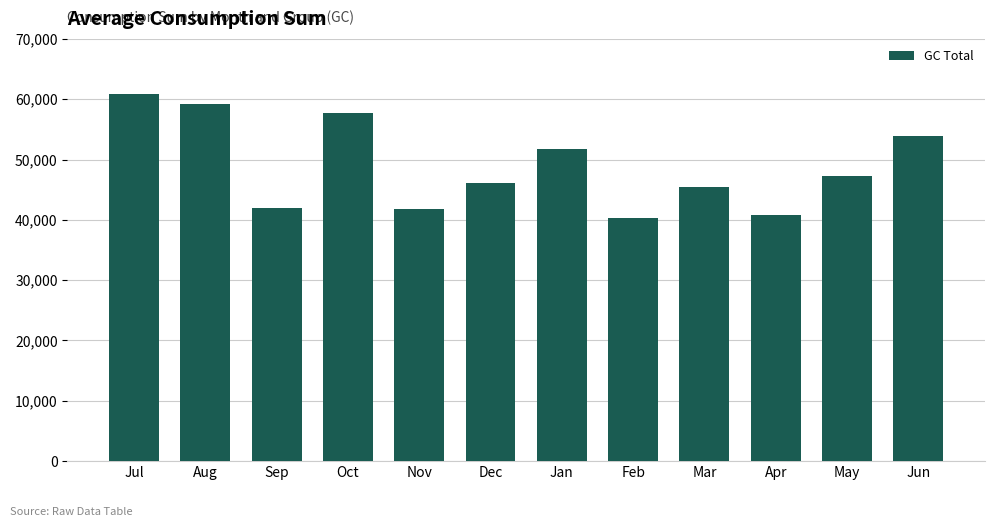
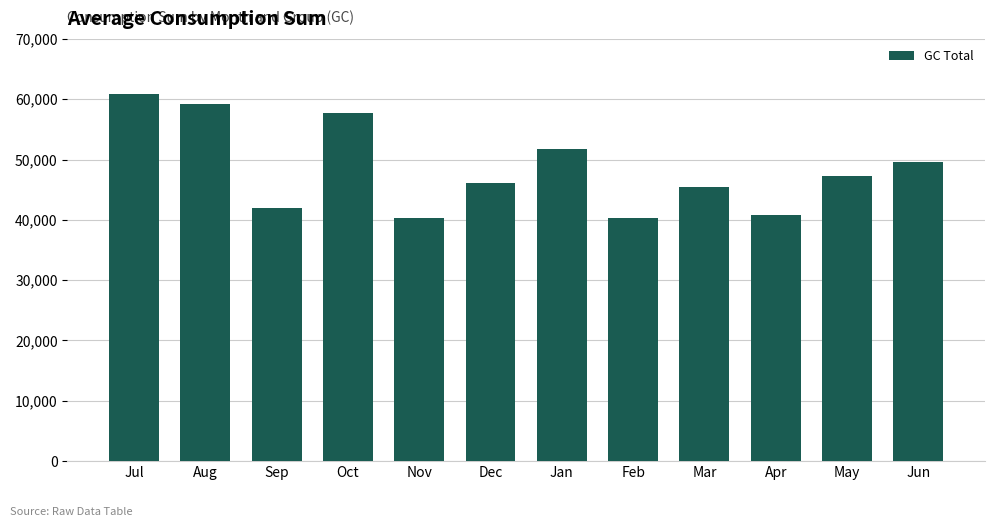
  {
    "Jul": "61,000",
    "Aug": "59,000",
    "Sep": "42,000",
    "Oct": "58,000",
-   "Nov": "42,000",
+   "Nov": "40,000",
    "Dec": "46,000",
    "Jan": "52,000",
    "Feb": "40,000",
    "Mar": "46,000",
    "Apr": "41,000",
    "May": "47,000",
-   "Jun": "54,000"
+   "Jun": "50,000"
  }
